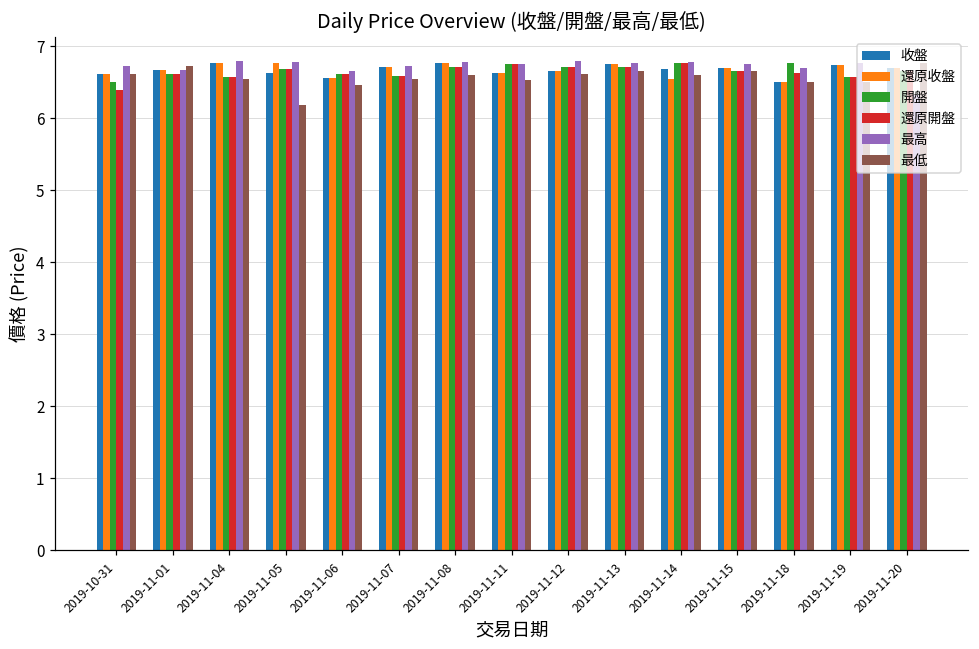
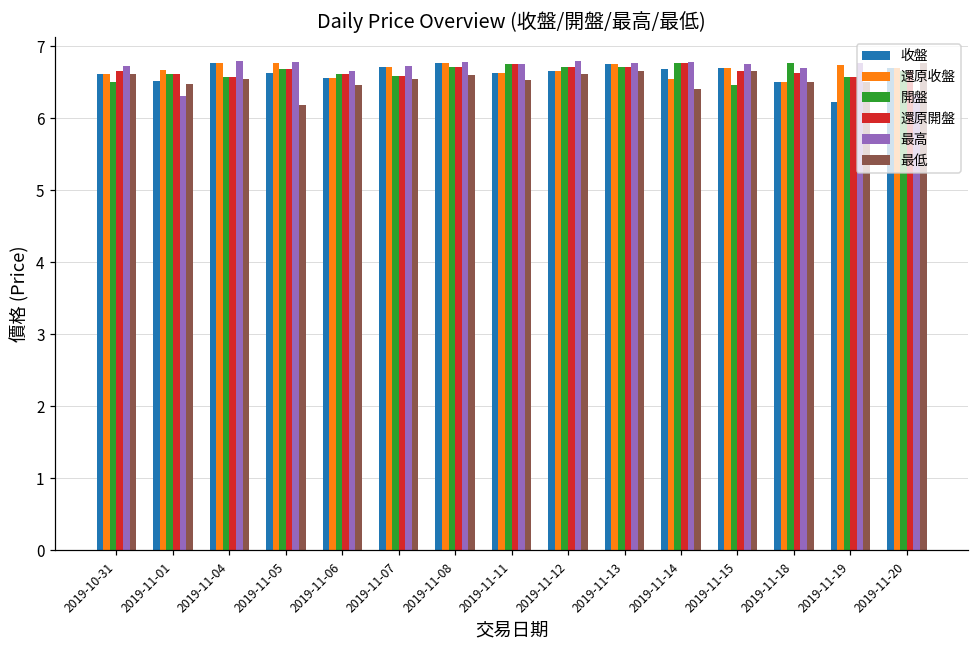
  {
    "收盤": {
      "2019-10-31": 6.6,
-     "2019-11-01": 6.7,
+     "2019-11-01": 6.5,
      "2019-11-04": 6.8,
      "2019-11-05": 6.6,
      "2019-11-06": 6.6,
      "2019-11-07": 6.7,
      "2019-11-08": 6.8,
      "2019-11-11": 6.6,
      "2019-11-12": 6.7,
      "2019-11-13": 6.8,
      "2019-11-14": 6.7,
      "2019-11-15": 6.7,
      "2019-11-18": 6.5,
-     "2019-11-19": 6.7
+     "2019-11-19": 6.2
    },
    "還原收盤": {
      "2019-10-31": 6.6,
      "2019-11-01": 6.7,
      "2019-11-04": 6.8,
      "2019-11-05": 6.8,
      "2019-11-06": 6.6,
      "2019-11-07": 6.7,
      "2019-11-08": 6.8,
      "2019-11-11": 6.6,
      "2019-11-12": 6.7,
      "2019-11-13": 6.8,
      "2019-11-14": 6.5,
      "2019-11-15": 6.7,
      "2019-11-18": 6.5,
      "2019-11-19": 6.7
    },
    "開盤": {
      "2019-10-31": 6.5,
      "2019-11-01": 6.6,
      "2019-11-04": 6.6,
      "2019-11-05": 6.7,
      "2019-11-06": 6.6,
      "2019-11-07": 6.6,
      "2019-11-08": 6.7,
      "2019-11-11": 6.8,
      "2019-11-12": 6.7,
      "2019-11-13": 6.7,
      "2019-11-14": 6.8,
-     "2019-11-15": 6.7,
+     "2019-11-15": 6.5,
      "2019-11-18": 6.8,
      "2019-11-19": 6.6
    },
    "還原開盤": {
-     "2019-10-31": 6.4,
+     "2019-10-31": 6.7,
      "2019-11-01": 6.6,
      "2019-11-04": 6.6,
      "2019-11-05": 6.7,
      "2019-11-06": 6.6,
      "2019-11-07": 6.6,
      "2019-11-08": 6.7,
      "2019-11-11": 6.8,
      "2019-11-12": 6.7,
      "2019-11-13": 6.7,
      "2019-11-14": 6.8,
      "2019-11-15": 6.7,
      "2019-11-18": 6.6,
      "2019-11-19": 6.6
    },
    "最高": {
      "2019-10-31": 6.7,
-     "2019-11-01": 6.7,
+     "2019-11-01": 6.3,
      "2019-11-04": 6.8,
      "2019-11-05": 6.8,
      "2019-11-06": 6.7,
      "2019-11-07": 6.7,
      "2019-11-08": 6.8,
      "2019-11-11": 6.8,
      "2019-11-12": 6.8,
      "2019-11-13": 6.8,
      "2019-11-14": 6.8,
      "2019-11-15": 6.8,
      "2019-11-18": 6.7
    },
    "最低": {
      "2019-10-31": 6.6,
-     "2019-11-01": 6.7,
+     "2019-11-01": 6.5,
      "2019-11-04": 6.6,
      "2019-11-05": 6.2,
      "2019-11-06": 6.5,
      "2019-11-07": 6.6,
      "2019-11-08": 6.6,
      "2019-11-11": 6.5,
      "2019-11-12": 6.6,
      "2019-11-13": 6.7,
-     "2019-11-14": 6.6,
+     "2019-11-14": 6.4,
      "2019-11-15": 6.7,
      "2019-11-18": 6.5
    }
  }
